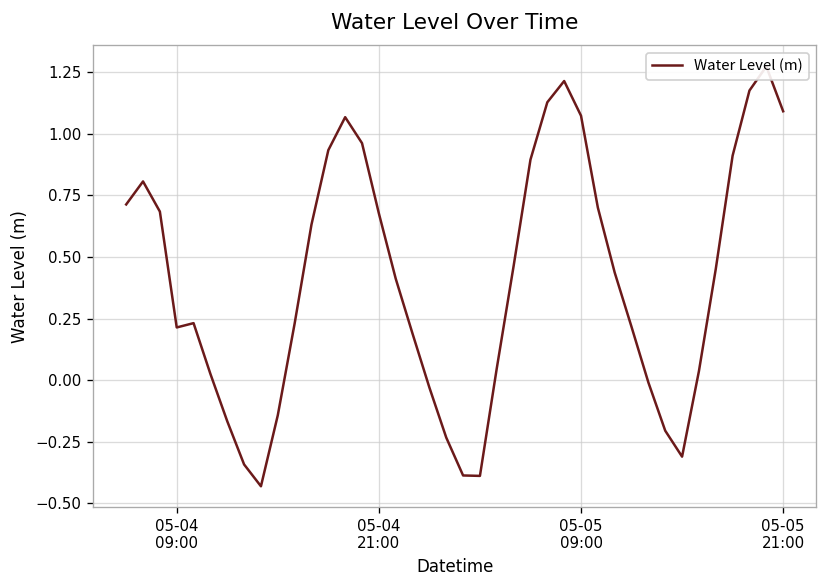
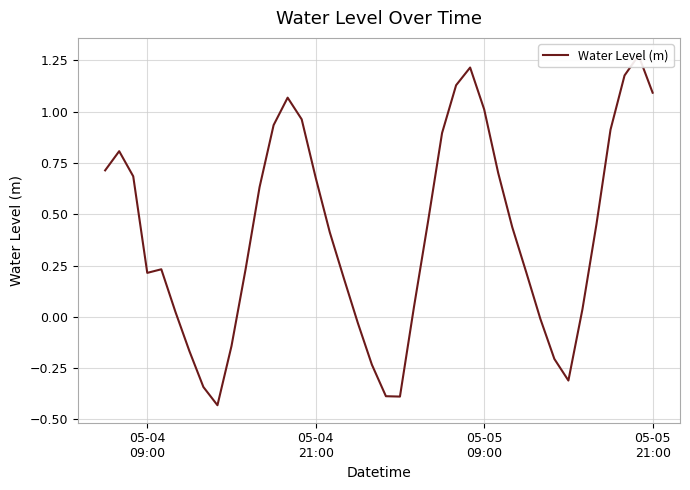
  {
    "05-04 09:00": 0.21,
    "05-04 21:00": 0.68,
-   "05-05 09:00": 1.07,
+   "05-05 09:00": 1.01,
    "05-05 21:00": 1.09
  }
